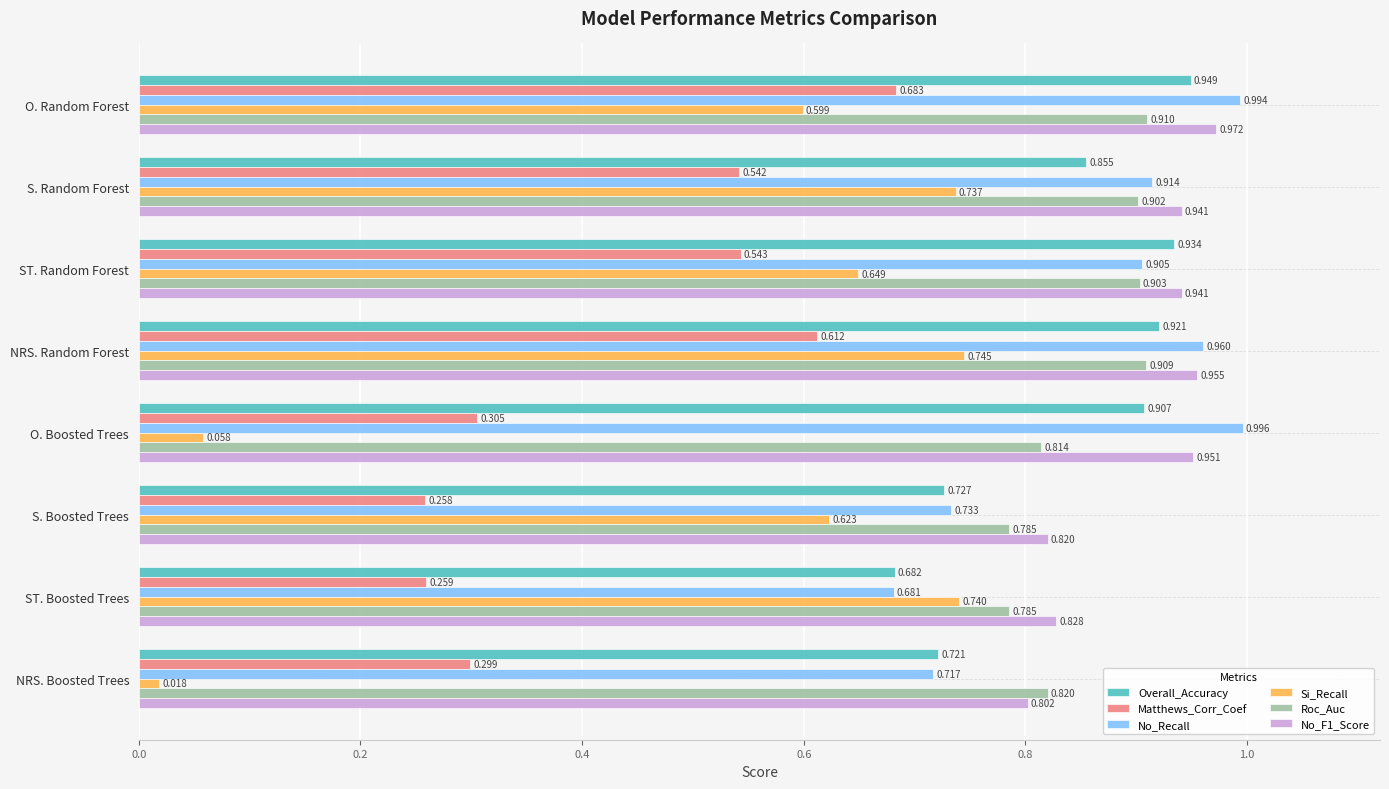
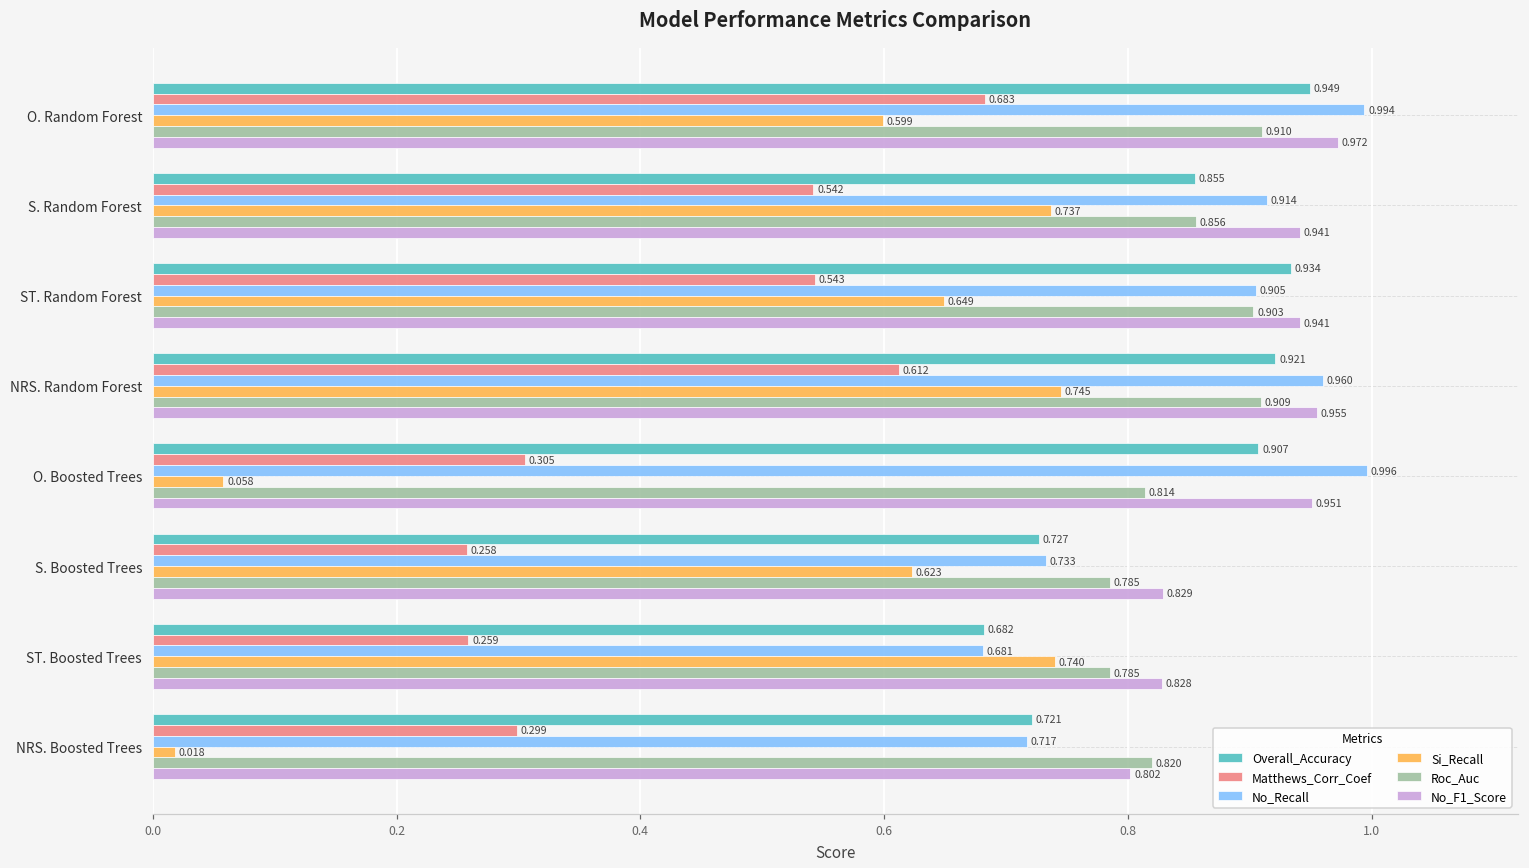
  {
    "Overall_Accuracy": {
      "O. Random Forest": 0.949,
      "S. Random Forest": 0.855,
      "ST. Random Forest": 0.934,
      "NRS. Random Forest": 0.921,
      "O. Boosted Trees": 0.907,
      "S. Boosted Trees": 0.727,
      "ST. Boosted Trees": 0.682,
      "NRS. Boosted Trees": 0.721
    },
    "Matthews_Corr_Coef": {
      "O. Random Forest": 0.683,
      "S. Random Forest": 0.542,
      "ST. Random Forest": 0.543,
      "NRS. Random Forest": 0.612,
      "O. Boosted Trees": 0.305,
      "S. Boosted Trees": 0.258,
      "ST. Boosted Trees": 0.259,
      "NRS. Boosted Trees": 0.299
    },
    "No_Recall": {
      "O. Random Forest": 0.994,
      "S. Random Forest": 0.914,
      "ST. Random Forest": 0.905,
      "NRS. Random Forest": 0.960,
      "O. Boosted Trees": 0.996,
      "S. Boosted Trees": 0.733,
      "ST. Boosted Trees": 0.681,
      "NRS. Boosted Trees": 0.717
    },
    "Si_Recall": {
      "O. Random Forest": 0.599,
      "S. Random Forest": 0.737,
      "ST. Random Forest": 0.649,
      "NRS. Random Forest": 0.745,
      "O. Boosted Trees": 0.058,
      "S. Boosted Trees": 0.623,
      "ST. Boosted Trees": 0.740,
      "NRS. Boosted Trees": 0.018
    },
    "Roc_Auc": {
      "O. Random Forest": 0.910,
-     "S. Random Forest": 0.902,
+     "S. Random Forest": 0.856,
      "ST. Random Forest": 0.903,
      "NRS. Random Forest": 0.909,
      "O. Boosted Trees": 0.814,
      "S. Boosted Trees": 0.785,
      "ST. Boosted Trees": 0.785,
      "NRS. Boosted Trees": 0.820
    },
    "No_F1_Score": {
      "O. Random Forest": 0.972,
      "S. Random Forest": 0.941,
      "ST. Random Forest": 0.941,
      "NRS. Random Forest": 0.955,
      "O. Boosted Trees": 0.951,
-     "S. Boosted Trees": 0.820,
+     "S. Boosted Trees": 0.829,
      "ST. Boosted Trees": 0.828,
      "NRS. Boosted Trees": 0.802
    }
  }
